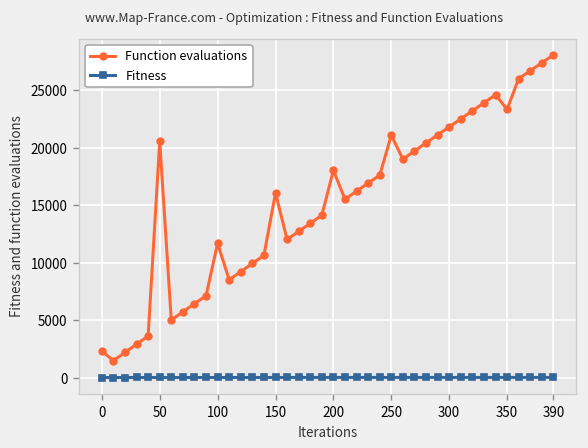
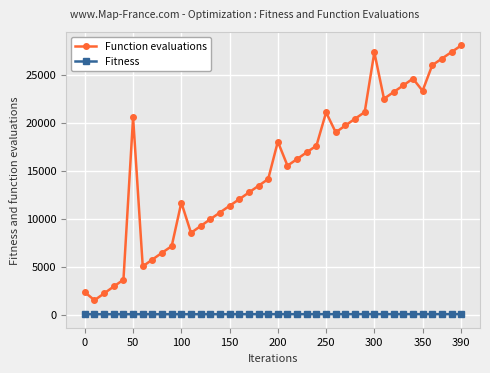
  {
    "Function evaluations": {
      "0": 2000,
      "50": 21000,
      "100": 12000,
-     "150": 16000,
+     "150": 11000,
      "200": 18000,
      "250": 21000,
-     "300": 22000,
+     "300": 27000,
      "350": 23000,
      "390": 28000
    },
    "Fitness": {
      "0": 0,
      "50": 0,
      "100": 0,
      "150": 0,
      "200": 0,
      "250": 0,
      "300": 0,
      "350": 0,
      "390": 0
    }
  }
